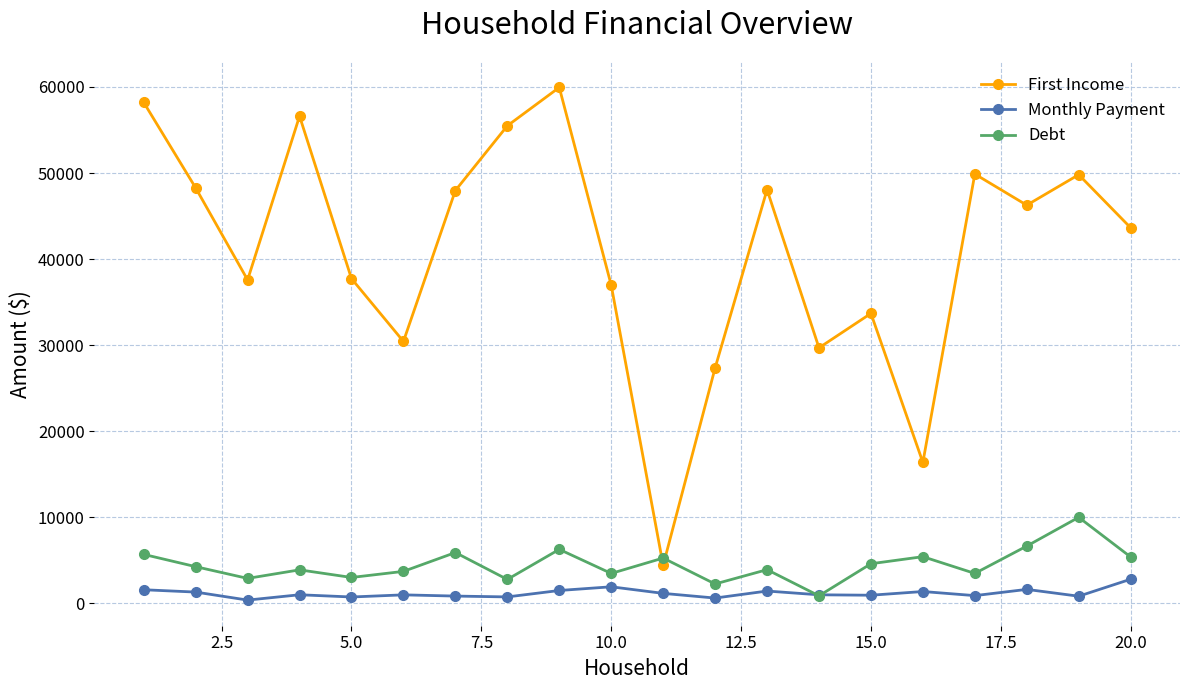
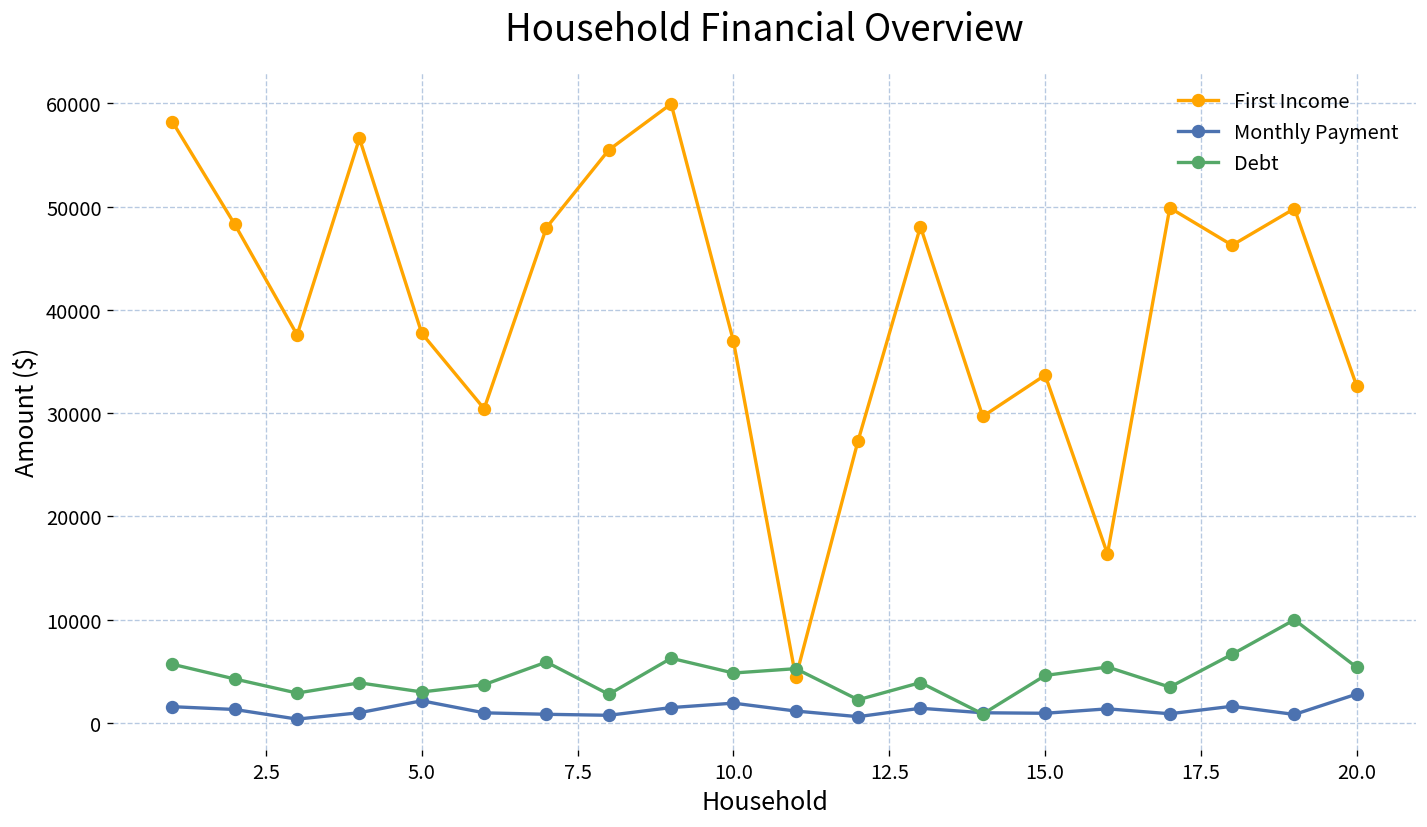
  {
    "First Income": {
      "5.0": 38000,
      "10.0": 37000,
      "15.0": 34000,
-     "20.0": 44000
+     "20.0": 33000
    },
    "Monthly Payment": {
-     "5.0": 1000,
+     "5.0": 2000,
      "10.0": 2000,
      "15.0": 1000,
      "20.0": 3000
    },
    "Debt": {
      "5.0": 3000,
-     "10.0": 3000,
+     "10.0": 5000,
      "15.0": 5000,
      "20.0": 5000
    }
  }
